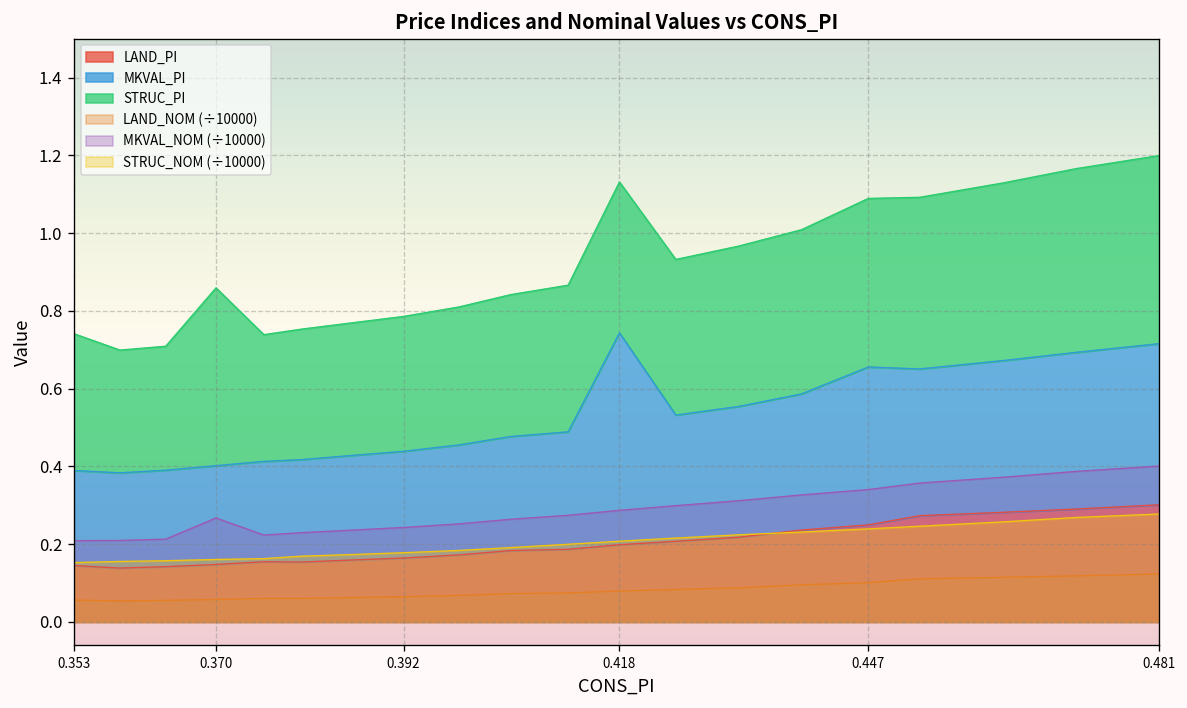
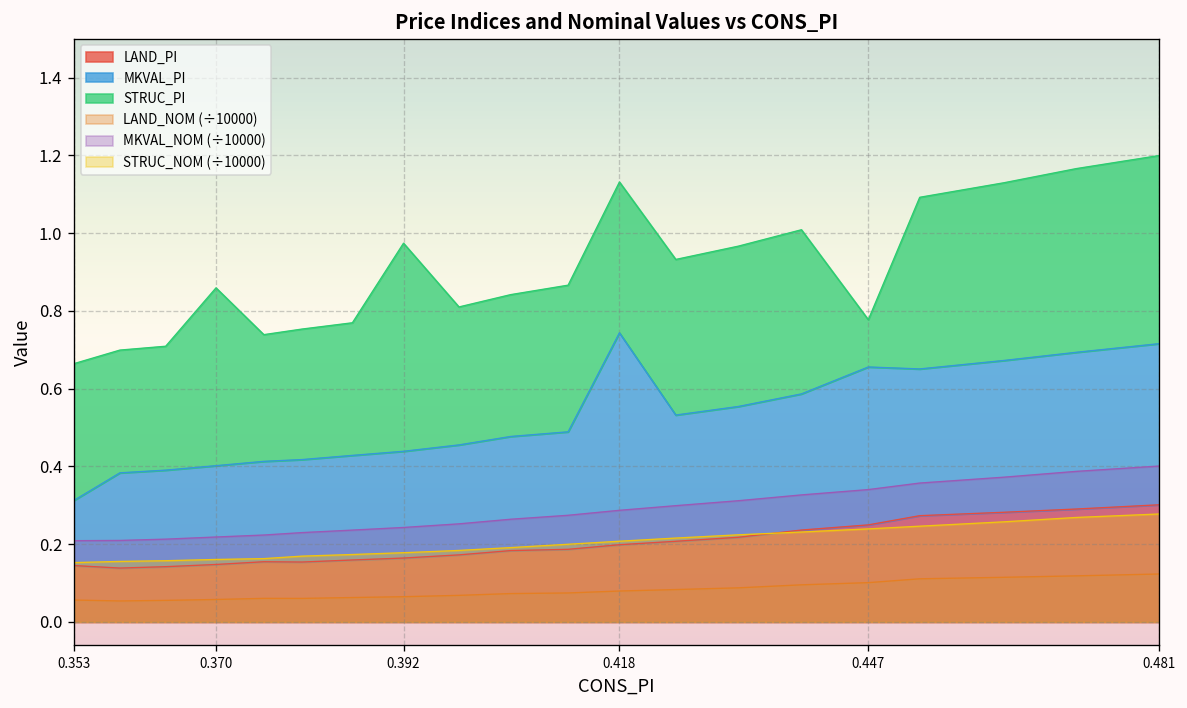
  {
    "MKVAL_PI": {
-     "0.353": 0.24,
+     "0.353": 0.17,
      "0.370": 0.25,
      "0.392": 0.27,
      "0.418": 0.55,
      "0.447": 0.41,
      "0.481": 0.41
    },
    "STRUC_PI": {
      "0.353": 0.35,
      "0.370": 0.46,
-     "0.392": 0.35,
+     "0.392": 0.54,
      "0.418": 0.39,
-     "0.447": 0.43,
+     "0.447": 0.12,
      "0.481": 0.48
    },
    "MKVAL_NOM (÷10000)": {
      "0.353": 0.21,
-     "0.370": 0.27,
+     "0.370": 0.22,
      "0.392": 0.24,
      "0.418": 0.29,
      "0.447": 0.34,
      "0.481": 0.40
    }
  }
